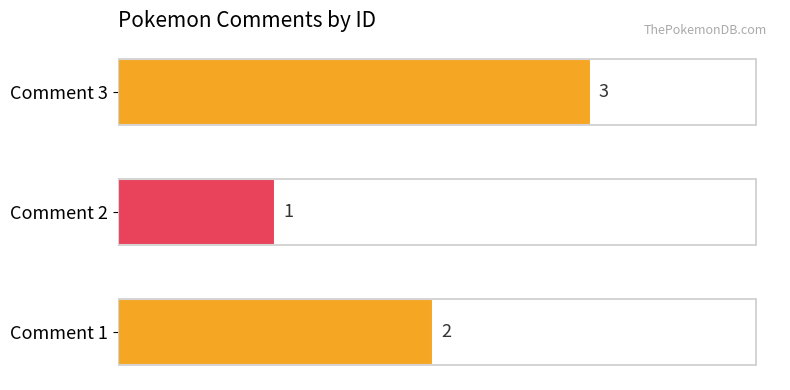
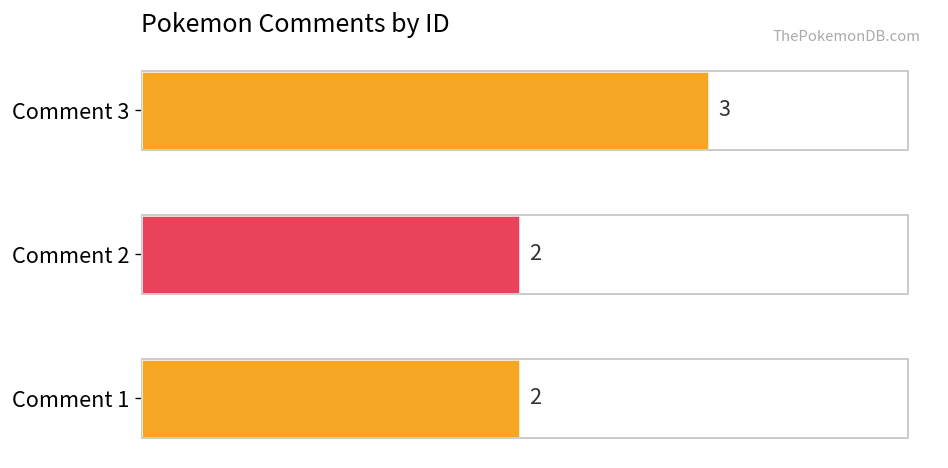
  {
    "Comment 3": 3,
-   "Comment 2": 1,
+   "Comment 2": 2,
    "Comment 1": 2
  }
